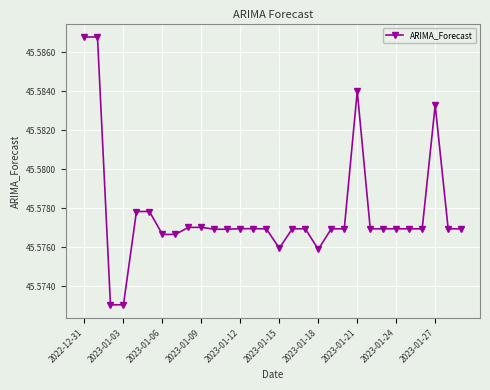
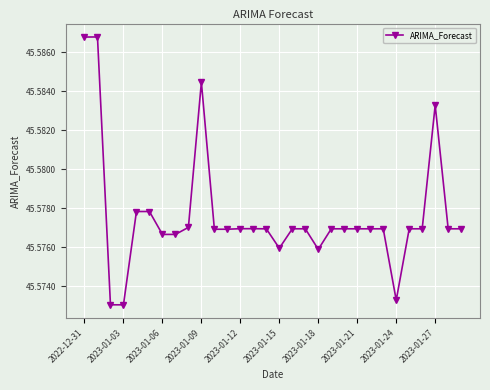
  {
    "2022-12-31": 45.5868,
    "2023-01-03": 45.5730,
    "2023-01-06": 45.5767,
-   "2023-01-09": 45.5770,
+   "2023-01-09": 45.5845,
    "2023-01-12": 45.5770,
    "2023-01-15": 45.5760,
    "2023-01-18": 45.5759,
-   "2023-01-21": 45.5840,
-   "2023-01-24": 45.5769,
+   "2023-01-21": 45.5769,
+   "2023-01-24": 45.5733,
    "2023-01-27": 45.5833
  }
